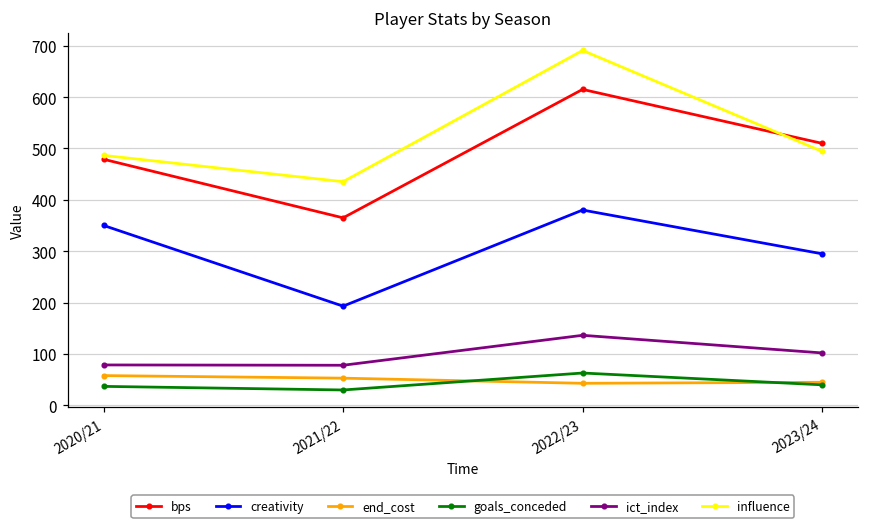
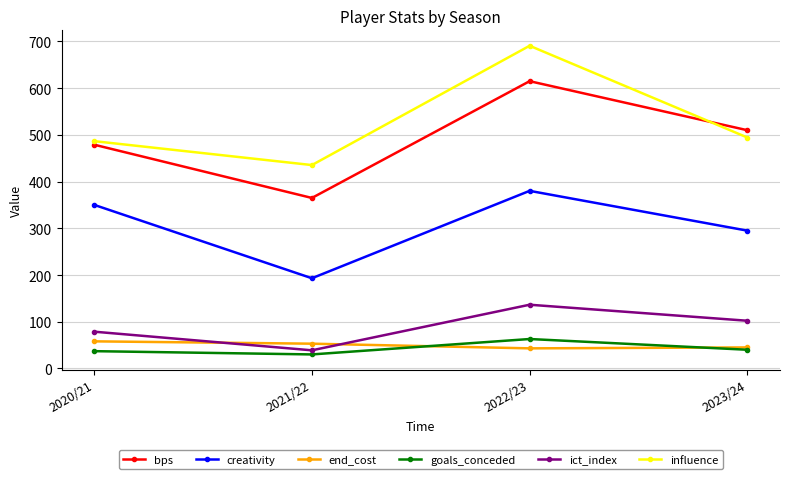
  {
    "bps": {
      "2020/21": 480,
      "2021/22": 370,
      "2022/23": 620,
      "2023/24": 510
    },
    "creativity": {
      "2020/21": 350,
      "2021/22": 190,
      "2022/23": 380,
      "2023/24": 300
    },
    "end_cost": {
      "2020/21": 60,
      "2021/22": 50,
      "2022/23": 40
    },
    "goals_conceded": {
      "2020/21": 40,
      "2021/22": 30,
      "2022/23": 60
    },
    "ict_index": {
      "2020/21": 80,
-     "2021/22": 80,
+     "2021/22": 40,
      "2022/23": 140,
      "2023/24": 100
    },
    "influence": {
      "2020/21": 490,
      "2021/22": 440,
      "2022/23": 690,
      "2023/24": 490
    }
  }
